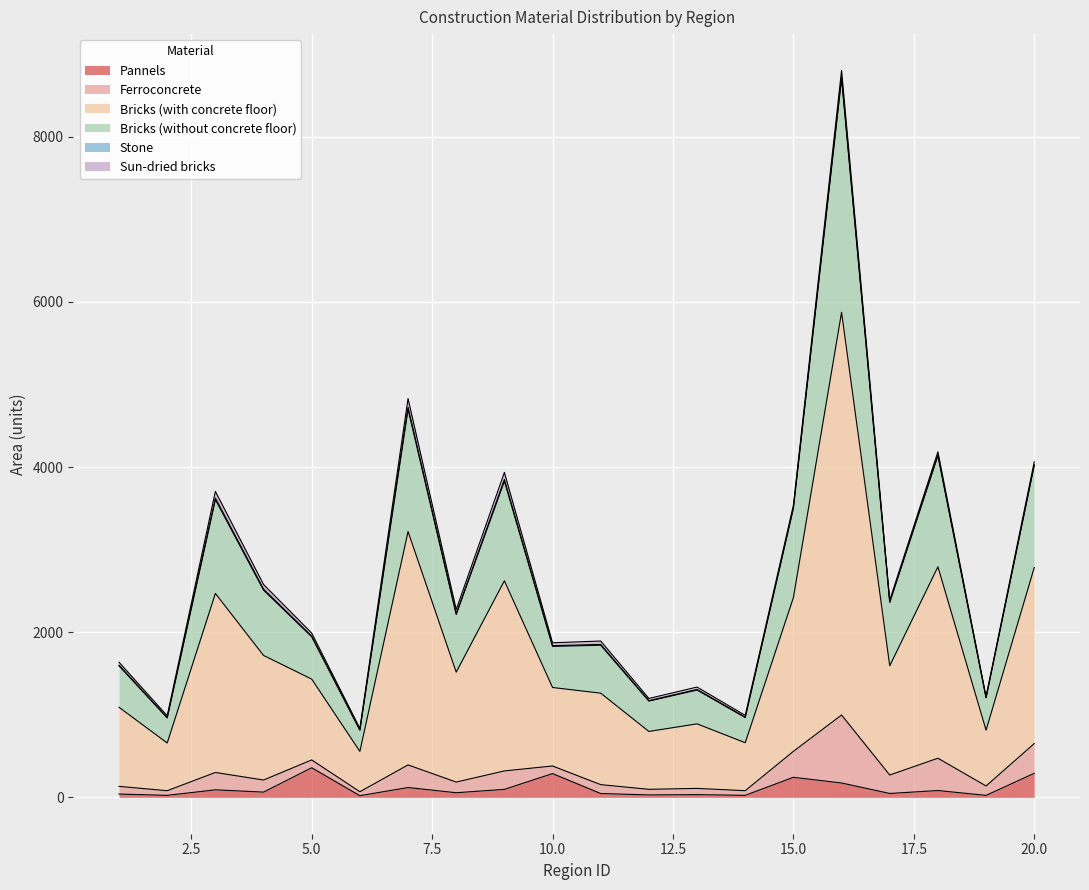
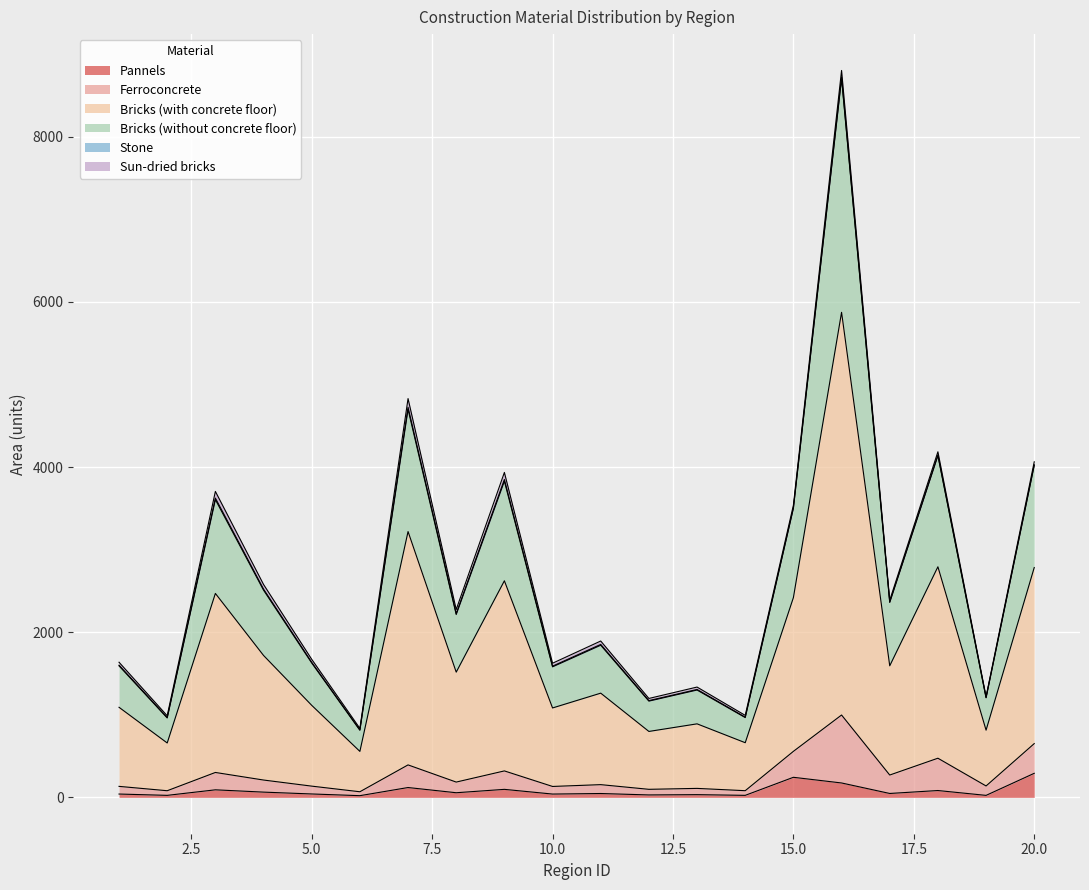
  {
    "Pannels": {
-     "5.0": 400,
-     "10.0": 300,
+     "5.0": 0,
+     "10.0": 0,
      "15.0": 200,
      "20.0": 300
    }
  }
